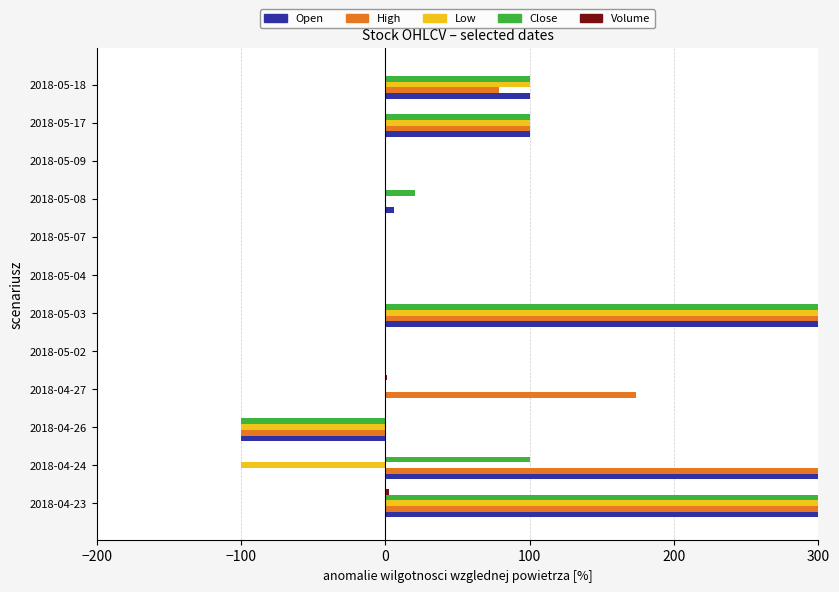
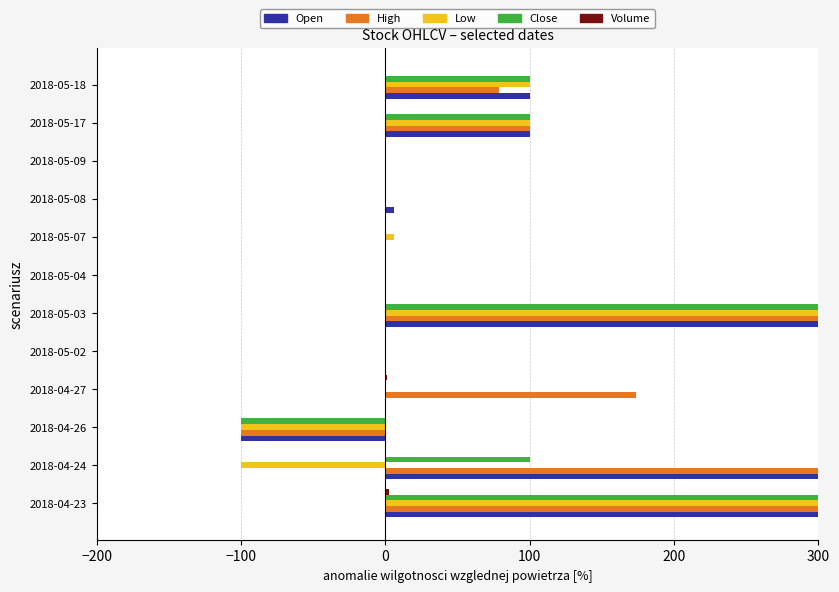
  {
    "Open": {
      "2018-05-18": 100,
      "2018-05-17": 100,
      "2018-05-09": 0,
      "2018-05-08": 6,
      "2018-05-07": 0,
      "2018-05-04": 0,
      "2018-05-02": 0,
      "2018-04-27": 0,
      "2018-04-26": -100,
      "2018-04-24": 300
    },
    "High": {
      "2018-05-18": 79,
      "2018-05-17": 100,
      "2018-05-09": 0,
      "2018-05-08": 0,
      "2018-05-07": 0,
      "2018-05-04": 0,
      "2018-05-02": 0,
      "2018-04-27": 174,
      "2018-04-26": -100,
      "2018-04-24": 300
    },
    "Low": {
      "2018-05-18": 100,
      "2018-05-17": 100,
      "2018-05-09": 0,
      "2018-05-08": 0,
-     "2018-05-07": 0,
+     "2018-05-07": 6,
      "2018-05-04": 0,
      "2018-05-02": 0,
      "2018-04-27": 0,
      "2018-04-26": -100,
      "2018-04-24": -100
    },
    "Close": {
      "2018-05-18": 100,
      "2018-05-17": 100,
      "2018-05-09": 0,
-     "2018-05-08": 20,
+     "2018-05-08": 0,
      "2018-05-07": 0,
      "2018-05-04": 0,
      "2018-05-02": 0,
      "2018-04-27": 0,
      "2018-04-26": -100,
      "2018-04-24": 100
    },
    "Volume": {
      "2018-05-09": 0,
      "2018-05-08": 0,
      "2018-05-07": 0,
      "2018-04-23": 3
    }
  }
